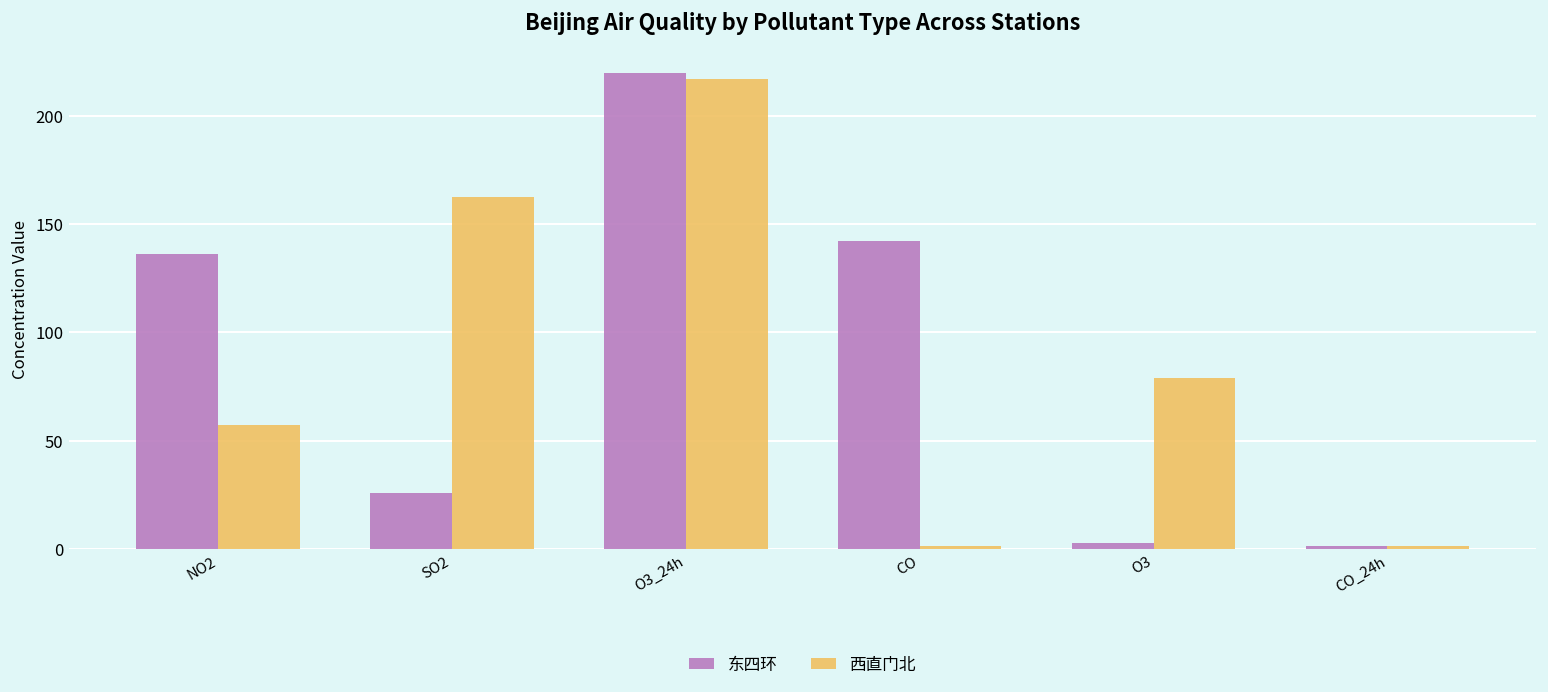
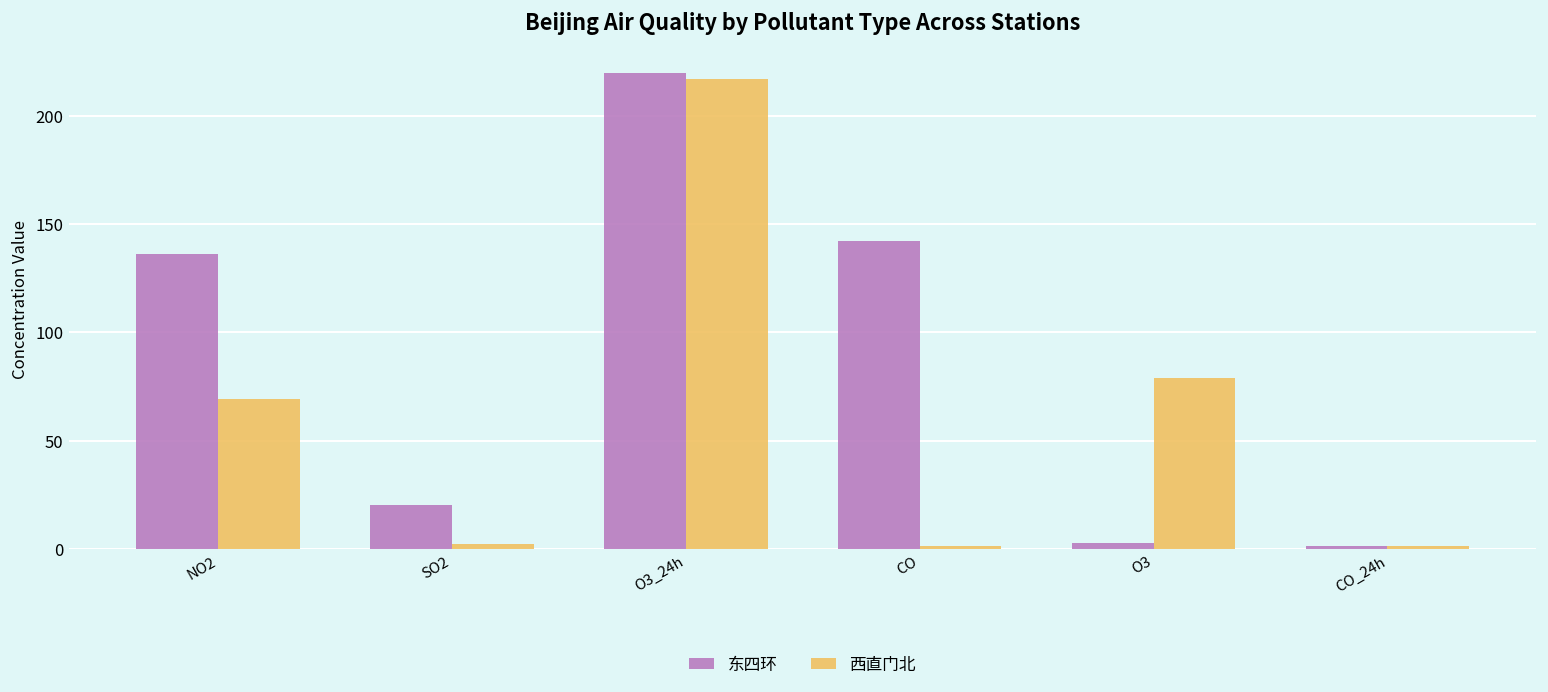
  {
    "东四环": {
      "NO2": 137,
-     "SO2": 26,
+     "SO2": 20,
      "O3_24h": 220,
      "CO": 142,
      "O3": 3,
      "CO_24h": 1
    },
    "西直门北": {
-     "NO2": 57,
-     "SO2": 163,
+     "NO2": 69,
+     "SO2": 2,
      "O3_24h": 217,
      "O3": 79,
      "CO_24h": 1
    }
  }
